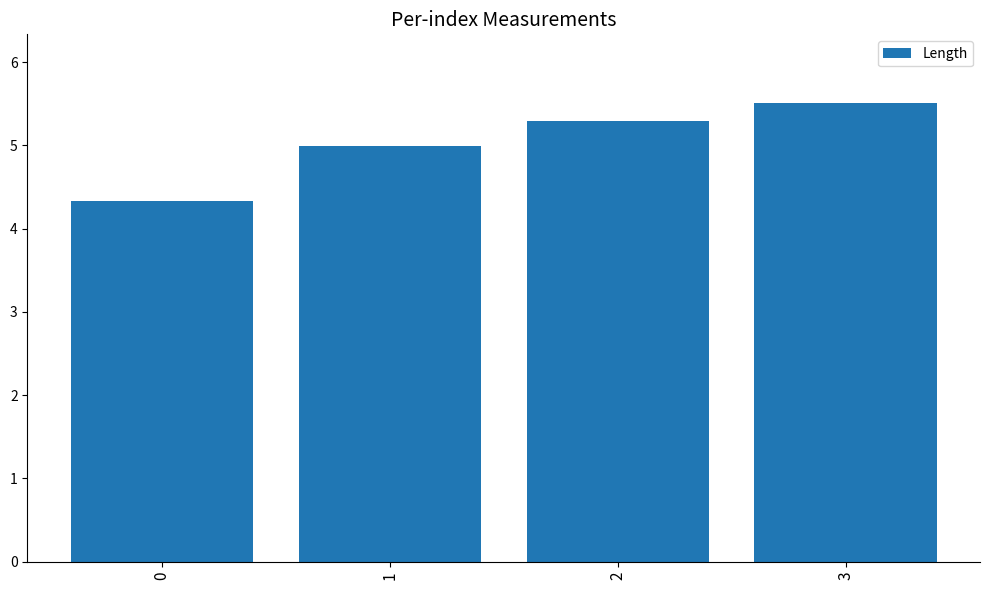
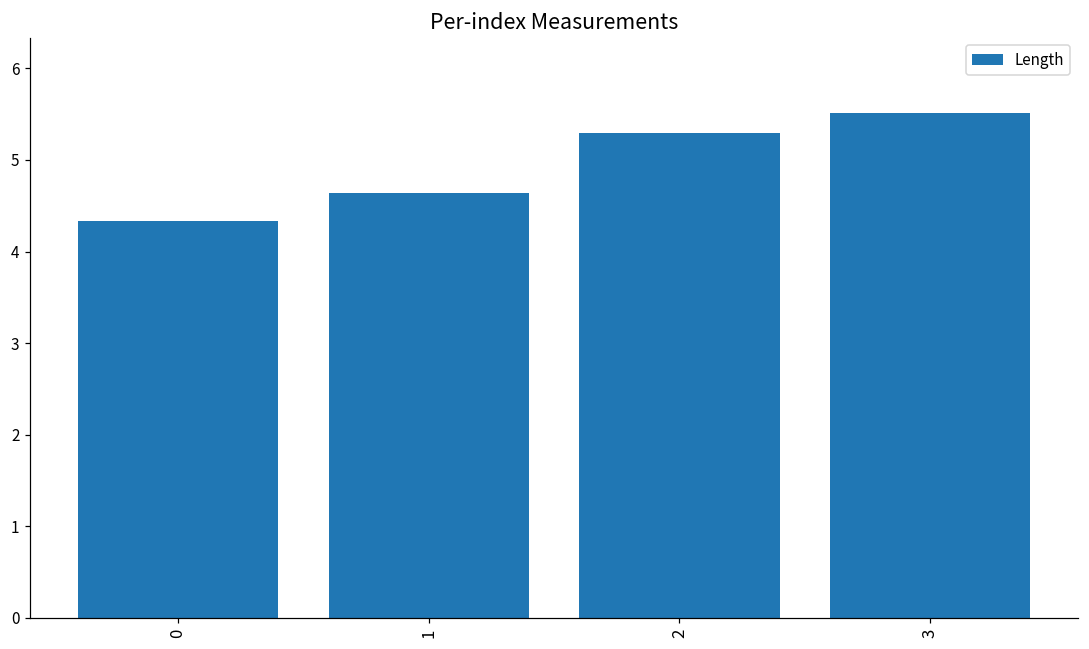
  {
    "0": 4.3,
-   "1": 5.0,
+   "1": 4.6,
    "2": 5.3,
    "3": 5.5
  }
